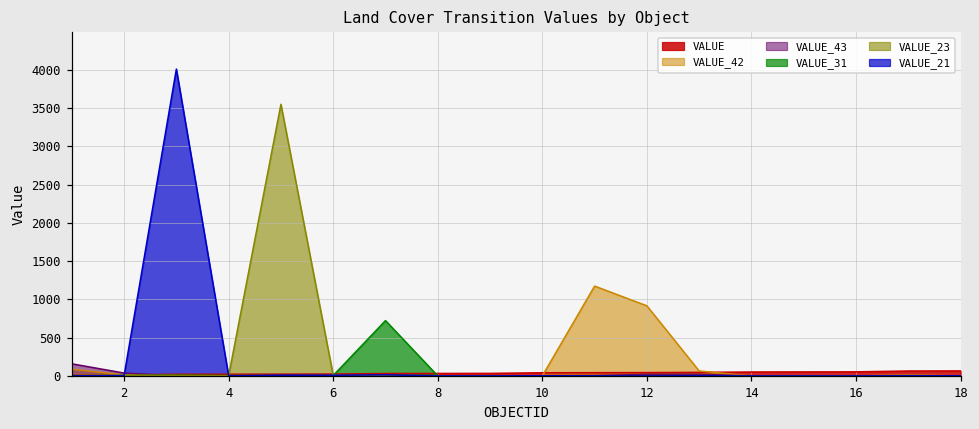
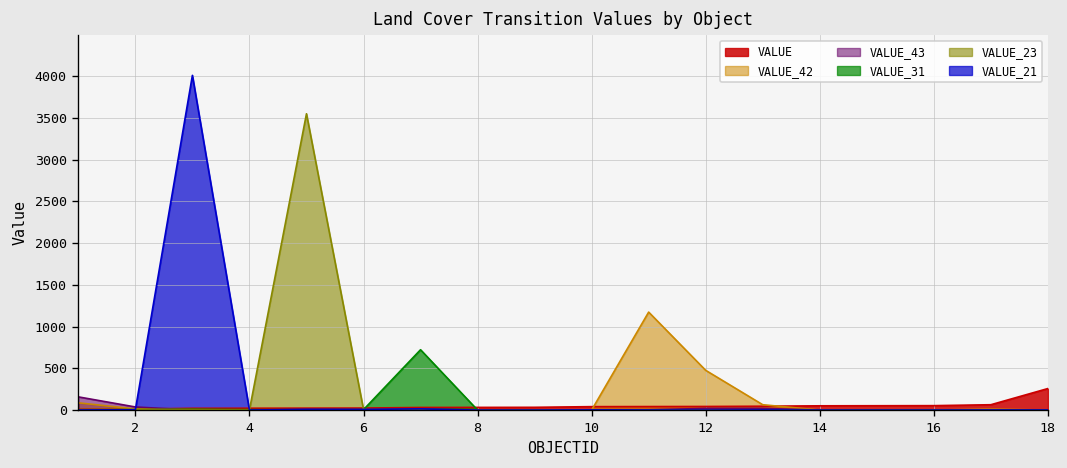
  {
    "VALUE": {
      "10": 0,
      "14": 100,
      "16": 100,
-     "18": 100
+     "18": 300
    },
    "VALUE_42": {
-     "12": 900
+     "12": 500
    }
  }
